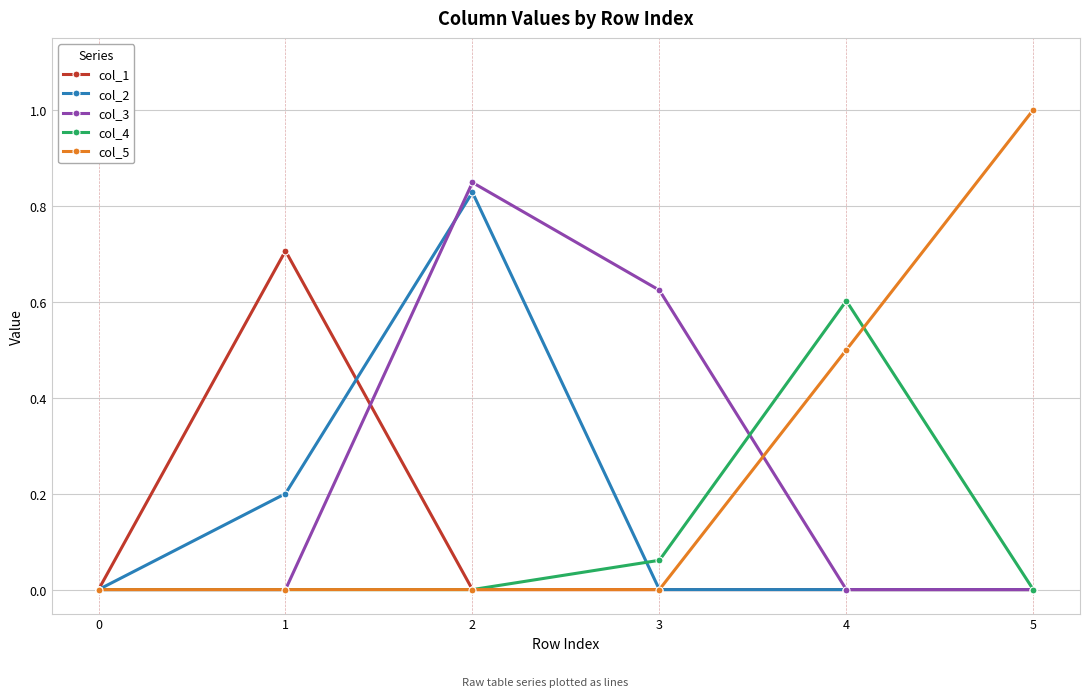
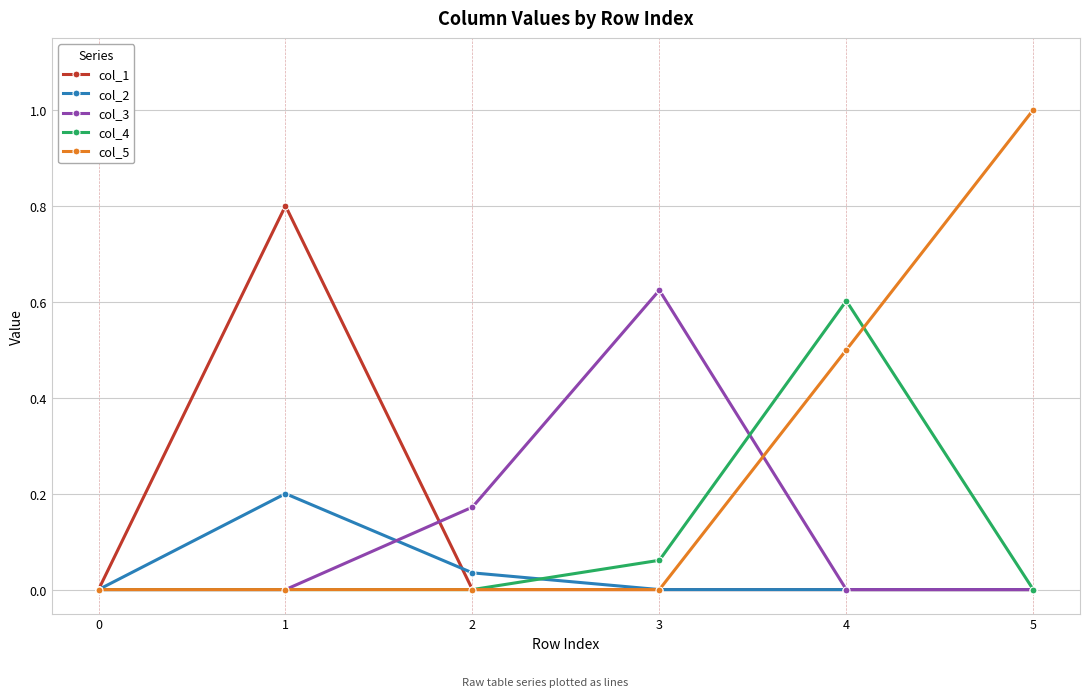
  {
    "col_1": {
-     "1": 0.71
+     "1": 0.80
    },
    "col_2": {
      "1": 0.20,
-     "2": 0.83
+     "2": 0.03
    },
    "col_3": {
-     "2": 0.85,
+     "2": 0.17,
      "3": 0.62
    },
    "col_4": {
      "3": 0.06,
      "4": 0.60
    },
    "col_5": {
      "4": 0.50,
      "5": 1.00
    }
  }
